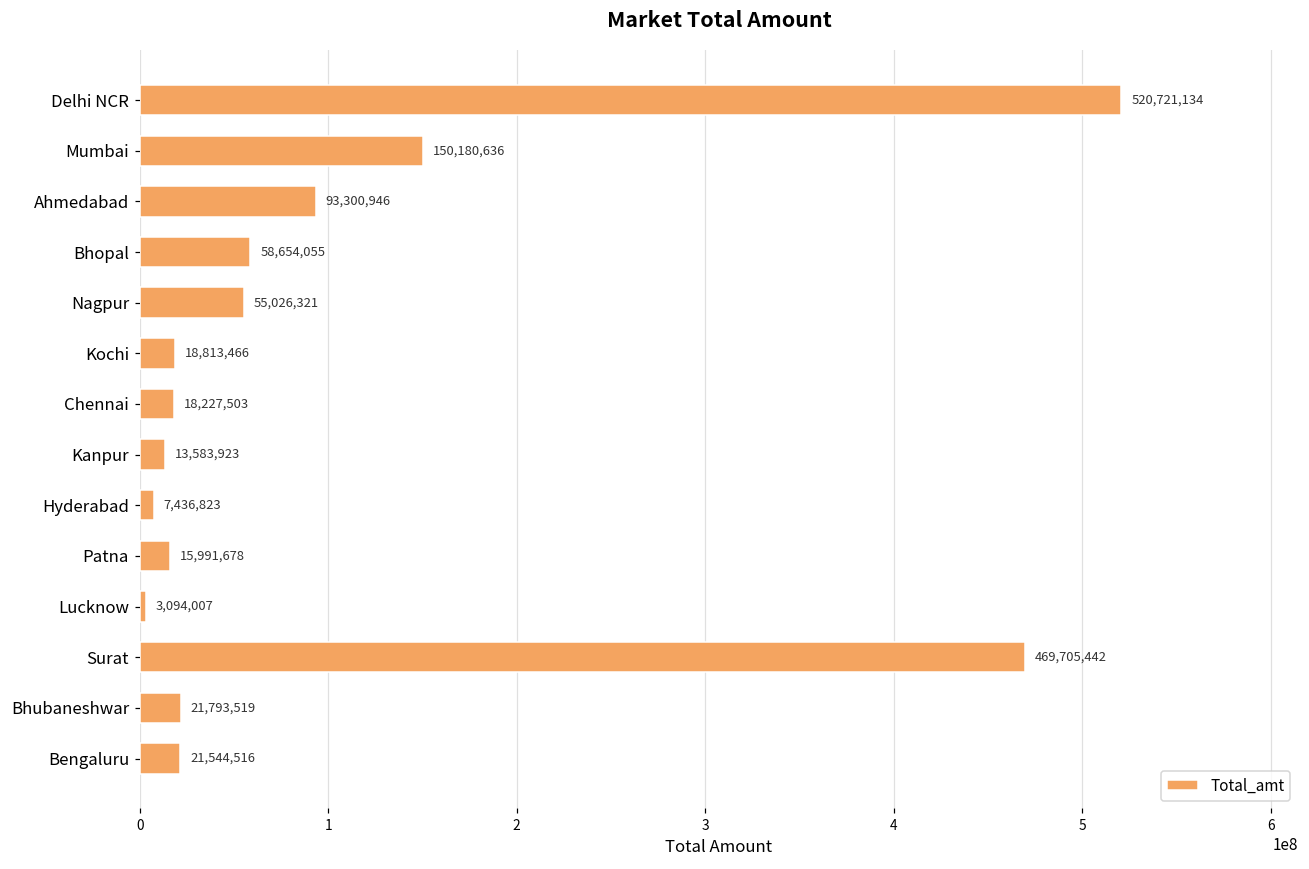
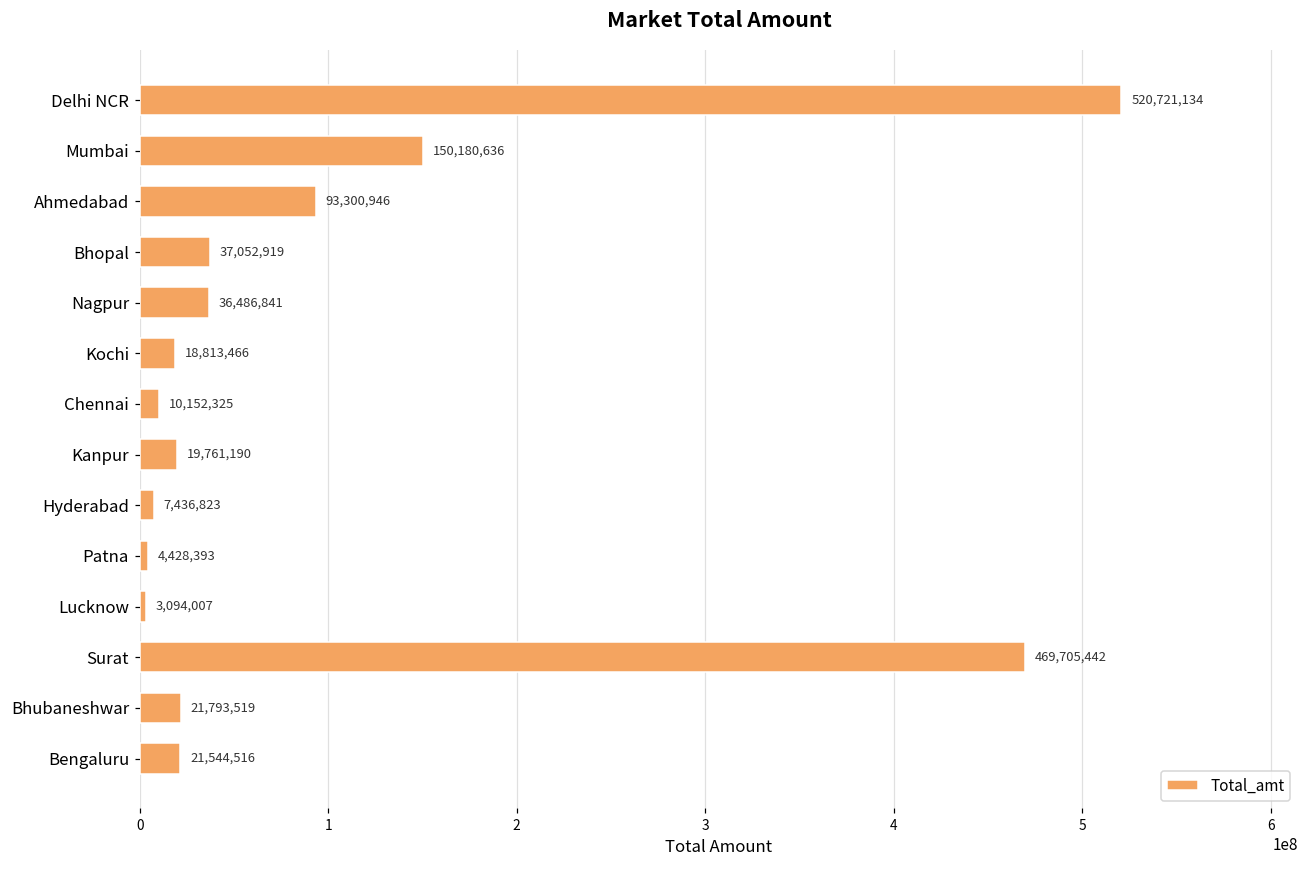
  {
    "Delhi NCR": "520,721,134",
    "Mumbai": "150,180,636",
    "Ahmedabad": "93,300,946",
-   "Bhopal": "58,654,055",
-   "Nagpur": "55,026,321",
+   "Bhopal": "37,052,919",
+   "Nagpur": "36,486,841",
    "Kochi": "18,813,466",
-   "Chennai": "18,227,503",
-   "Kanpur": "13,583,923",
+   "Chennai": "10,152,325",
+   "Kanpur": "19,761,190",
    "Hyderabad": "7,436,823",
-   "Patna": "15,991,678",
+   "Patna": "4,428,393",
    "Lucknow": "3,094,007",
    "Surat": "469,705,442",
    "Bhubaneshwar": "21,793,519",
    "Bengaluru": "21,544,516"
  }
